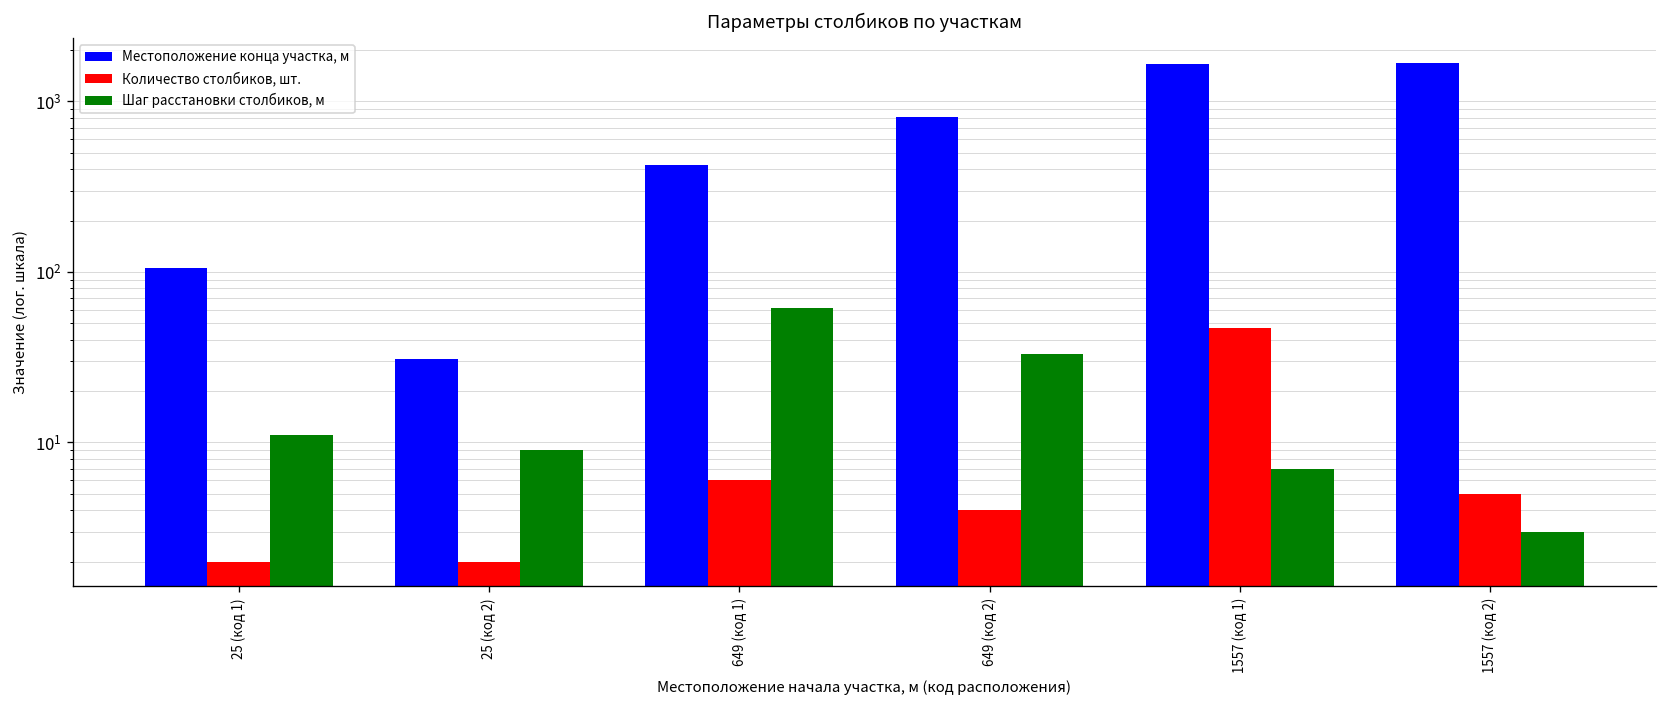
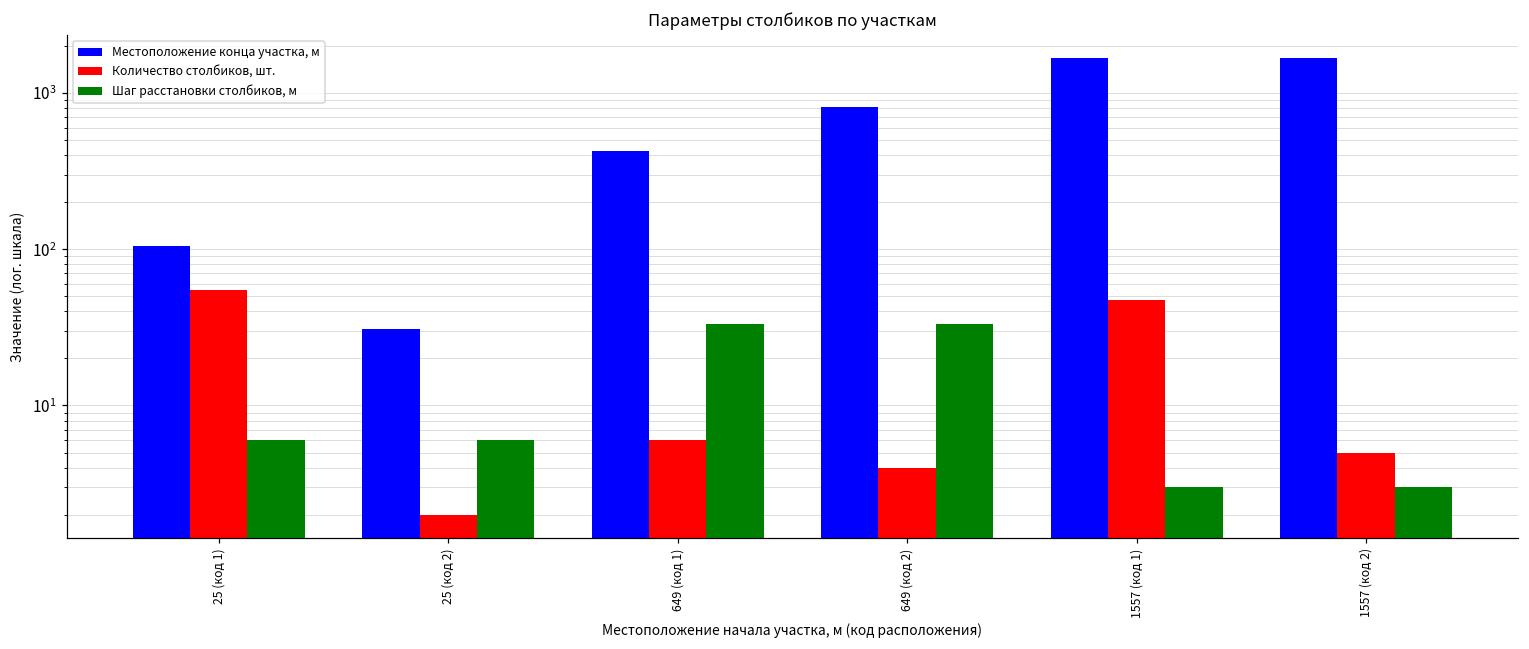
  {
    "Местоположение конца участка, м": {
      "25 (код 1)": 110,
      "25 (код 2)": 31,
      "649 (код 1)": 420,
      "649 (код 2)": 800,
      "1557 (код 1)": 1700,
      "1557 (код 2)": 1700
    },
    "Количество столбиков, шт.": {
-     "25 (код 1)": 2,
+     "25 (код 1)": 55,
      "25 (код 2)": 2,
      "649 (код 1)": 6,
      "649 (код 2)": 4,
      "1557 (код 1)": 47,
      "1557 (код 2)": 5
    },
    "Шаг расстановки столбиков, м": {
-     "25 (код 1)": 11,
-     "25 (код 2)": 9,
-     "649 (код 1)": 61,
+     "25 (код 1)": 6,
+     "25 (код 2)": 6,
+     "649 (код 1)": 33,
      "649 (код 2)": 33,
-     "1557 (код 1)": 7,
+     "1557 (код 1)": 3,
      "1557 (код 2)": 3
    }
  }
